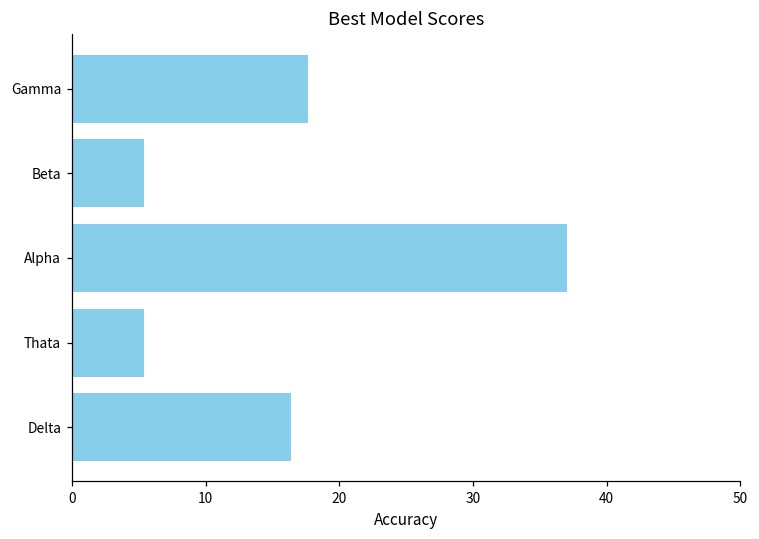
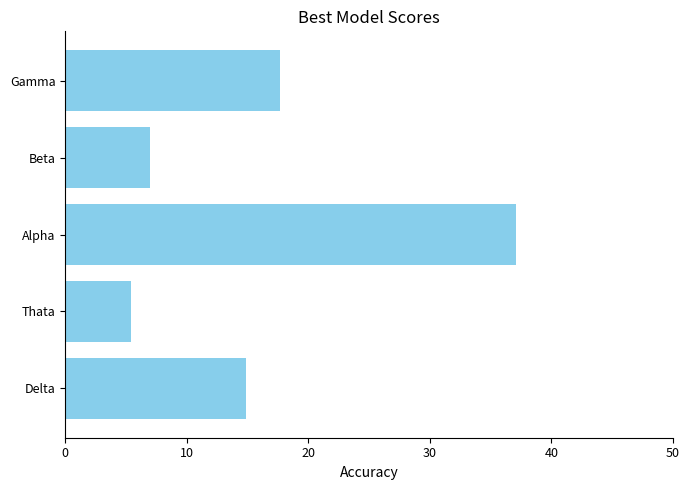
  {
    "Gamma": 17.7,
-   "Beta": 5.4,
+   "Beta": 7.0,
    "Alpha": 37.1,
    "Thata": 5.4,
-   "Delta": 16.4
+   "Delta": 14.9
  }
